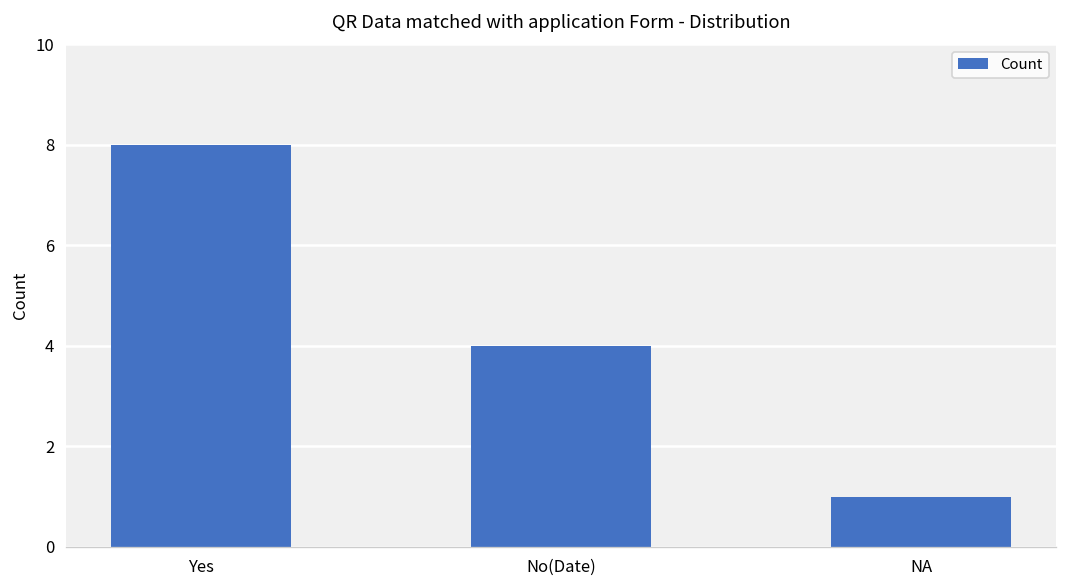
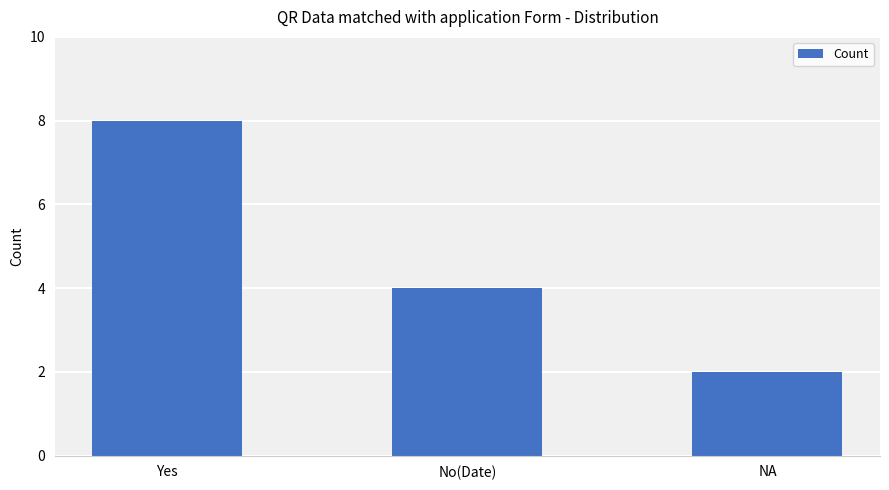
  {
    "Yes": 8,
    "No(Date)": 4,
-   "NA": 1
+   "NA": 2
  }
